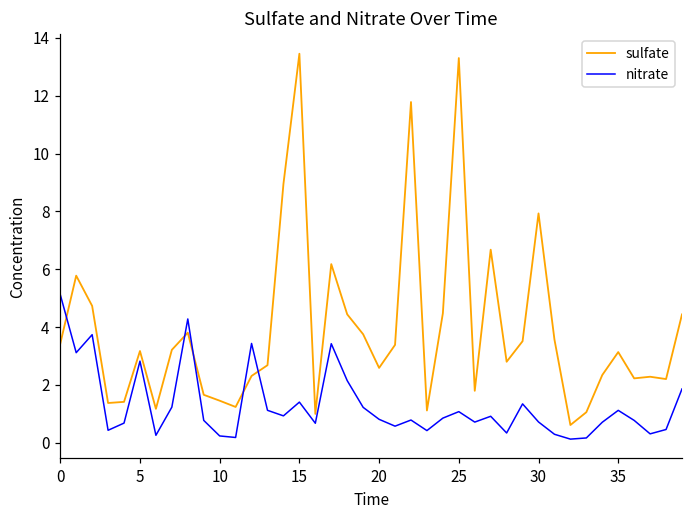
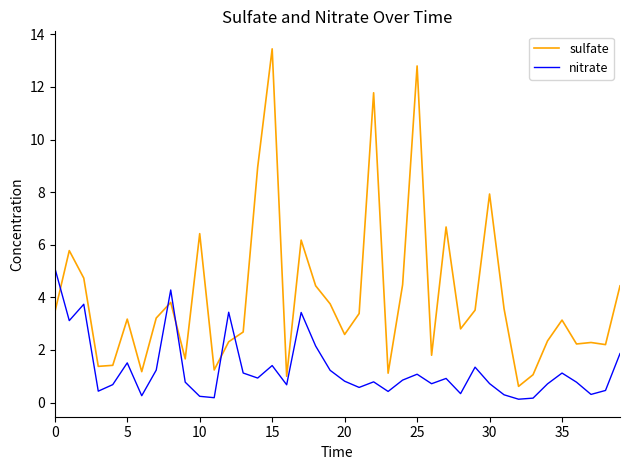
  {
    "sulfate": {
      "0": 3.4,
      "5": 3.2,
-     "10": 1.5,
+     "10": 6.4,
      "15": 13.5,
      "20": 2.6,
-     "25": 13.3,
+     "25": 12.8,
      "30": 7.9,
      "35": 3.1
    },
    "nitrate": {
      "0": 5.1,
-     "5": 2.8,
+     "5": 1.5,
      "10": 0.2,
      "15": 1.4,
      "20": 0.8,
      "25": 1.1,
      "30": 0.7,
      "35": 1.1
    }
  }
